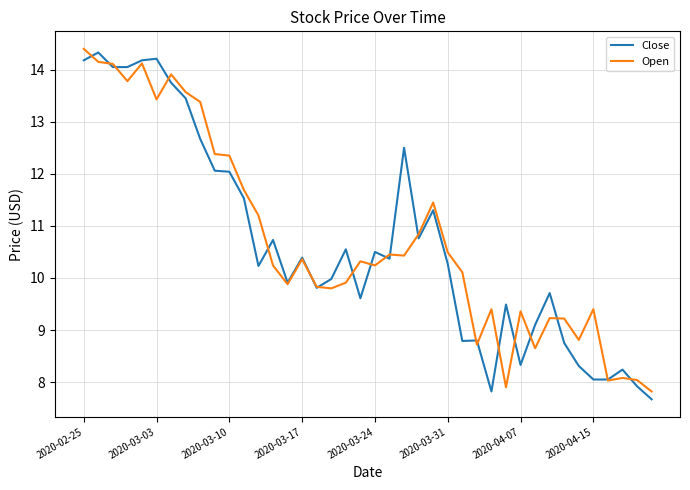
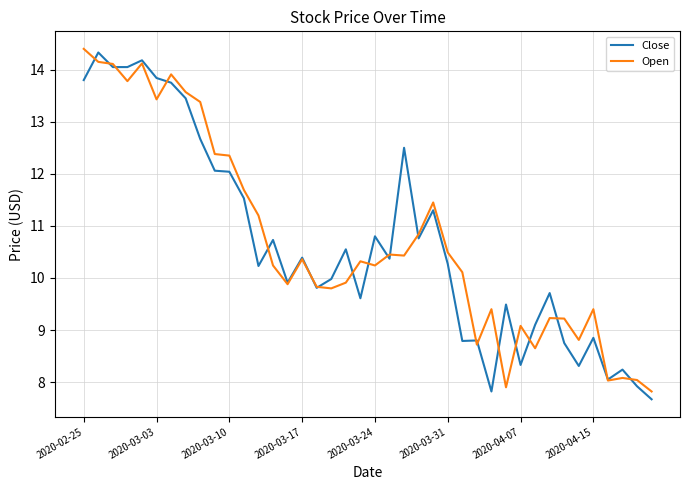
  {
    "Close": {
-     "2020-02-25": 14.2,
-     "2020-03-03": 14.2,
+     "2020-02-25": 13.8,
+     "2020-03-03": 13.8,
      "2020-03-10": 12.0,
-     "2020-03-24": 10.5,
+     "2020-03-24": 10.8,
      "2020-03-31": 10.3,
      "2020-04-07": 8.3,
-     "2020-04-15": 8.1
+     "2020-04-15": 8.9
    },
    "Open": {
      "2020-02-25": 14.4,
      "2020-03-03": 13.4,
      "2020-03-10": 12.4,
      "2020-03-24": 10.2,
      "2020-03-31": 10.5,
-     "2020-04-07": 9.4,
+     "2020-04-07": 9.1,
      "2020-04-15": 9.4
    }
  }
